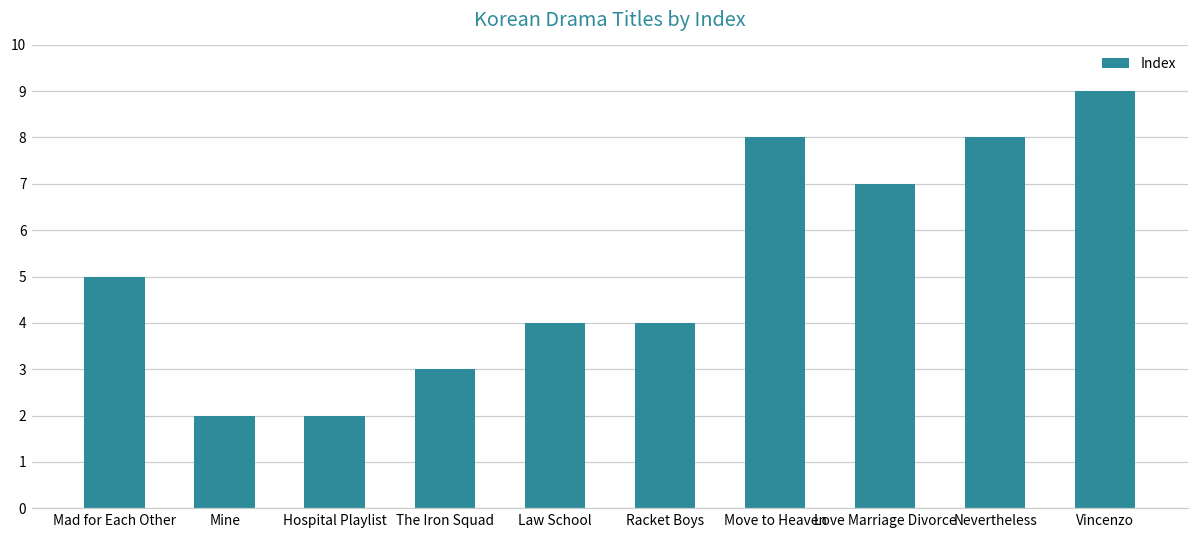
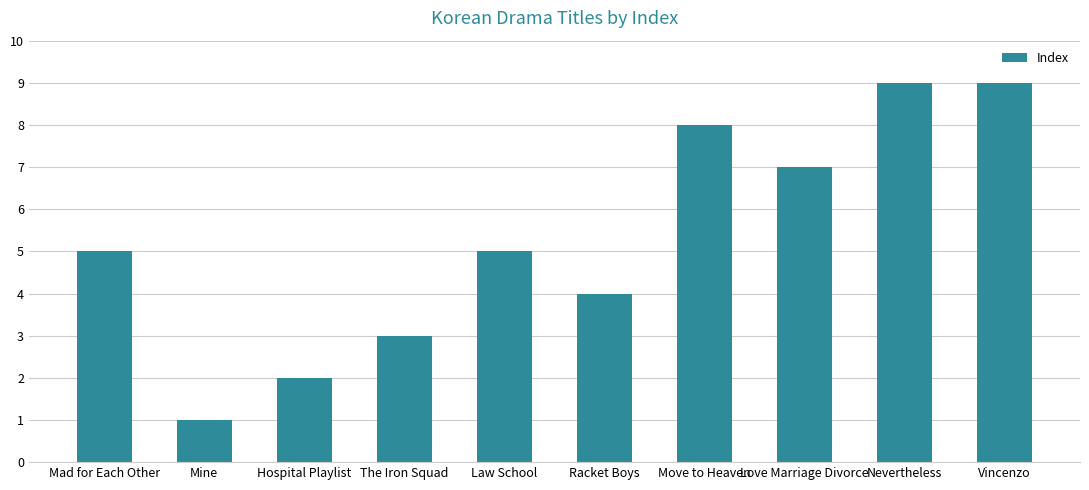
  {
    "Mad for Each Other": 5,
-   "Mine": 2,
+   "Mine": 1,
    "Hospital Playlist": 2,
    "The Iron Squad": 3,
-   "Law School": 4,
+   "Law School": 5,
    "Racket Boys": 4,
    "Move to Heaven": 8,
    "Love Marriage Divorce": 7,
-   "Nevertheless": 8,
+   "Nevertheless": 9,
    "Vincenzo": 9
  }
